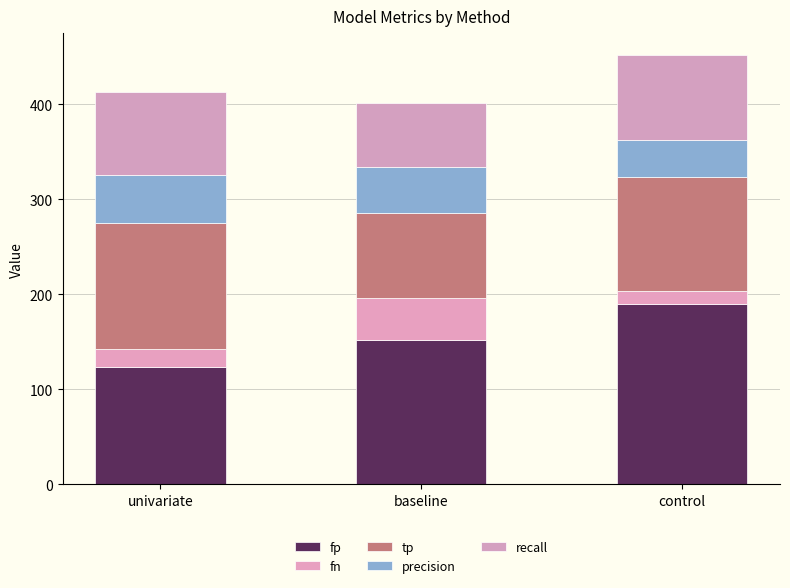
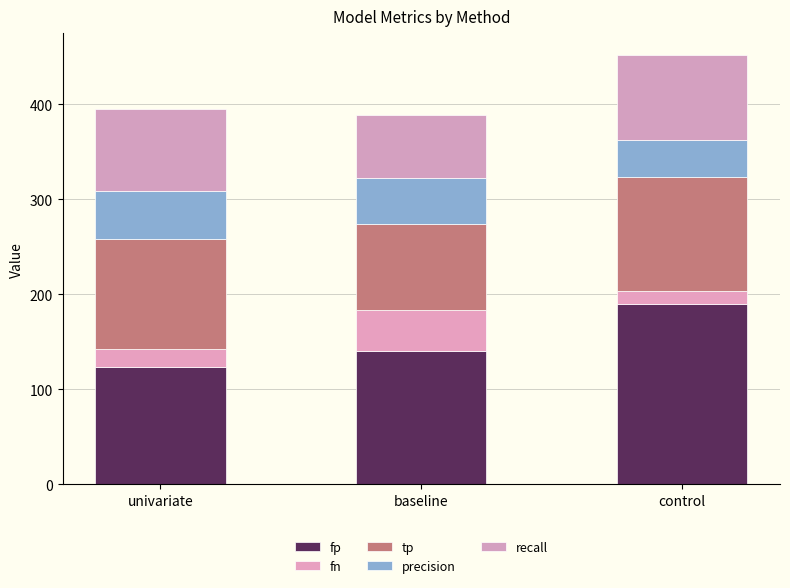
  {
    "fp": {
      "univariate": 120,
-     "baseline": 150,
+     "baseline": 140,
      "control": 190
    },
    "tp": {
-     "univariate": 130,
+     "univariate": 120,
      "baseline": 90,
      "control": 120
    },
    "precision": {
      "univariate": 50,
      "baseline": 50,
      "control": 40
    }
  }
